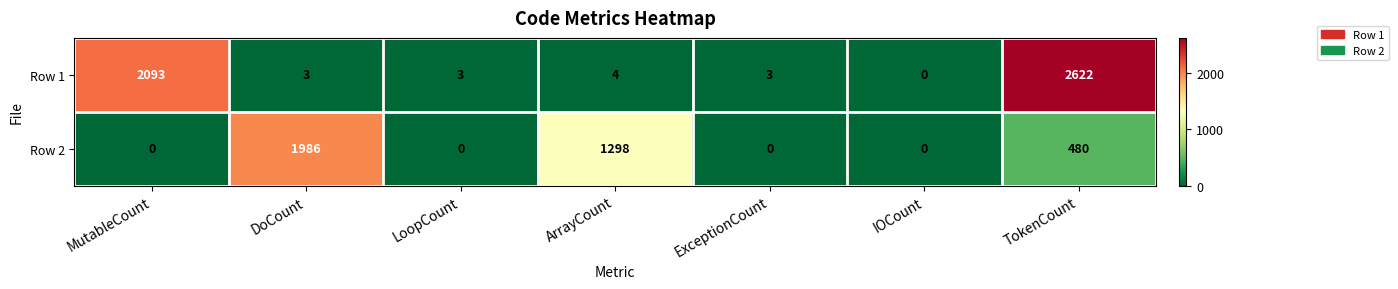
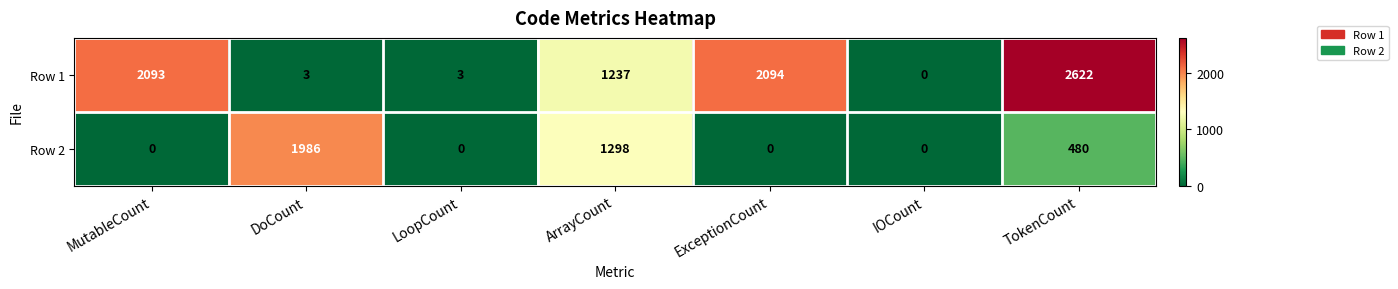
  {
    "Row 1": {
      "MutableCount": 2093,
      "DoCount": 3,
      "LoopCount": 3,
-     "ArrayCount": 4,
-     "ExceptionCount": 3,
+     "ArrayCount": 1237,
+     "ExceptionCount": 2094,
      "IOCount": 0,
      "TokenCount": 2622
    },
    "Row 2": {
      "MutableCount": 0,
      "DoCount": 1986,
      "LoopCount": 0,
      "ArrayCount": 1298,
      "ExceptionCount": 0,
      "IOCount": 0,
      "TokenCount": 480
    }
  }
